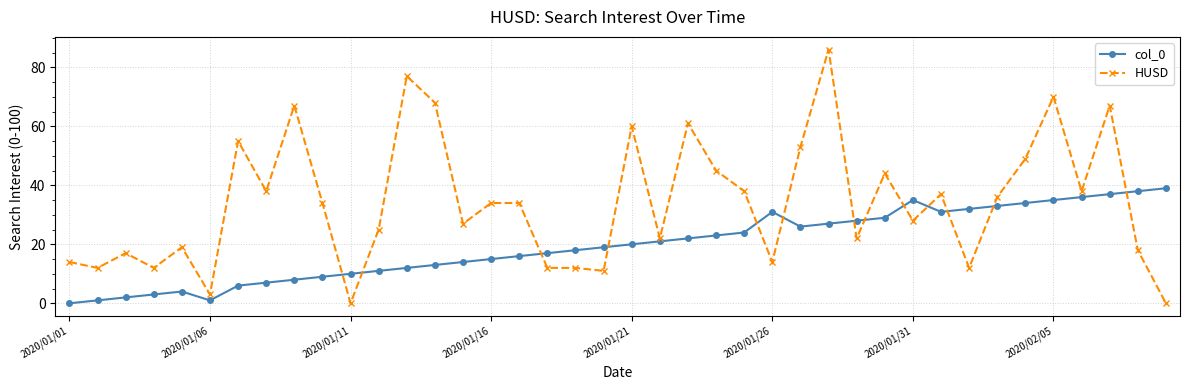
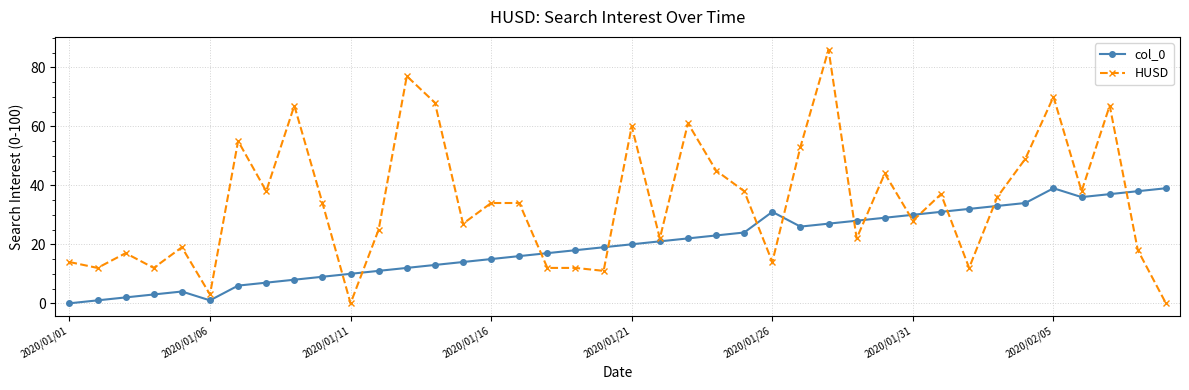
  {
    "col_0": {
      "2020/01/01": 0,
      "2020/01/06": 1,
      "2020/01/11": 10,
      "2020/01/16": 15,
      "2020/01/21": 20,
      "2020/01/26": 31,
-     "2020/01/31": 35,
-     "2020/02/05": 35
+     "2020/01/31": 30,
+     "2020/02/05": 39
    },
    "HUSD": {
      "2020/01/01": 14,
      "2020/01/06": 3,
      "2020/01/11": 0,
      "2020/01/16": 34,
      "2020/01/21": 60,
      "2020/01/26": 14,
      "2020/01/31": 28,
      "2020/02/05": 70
    }
  }
